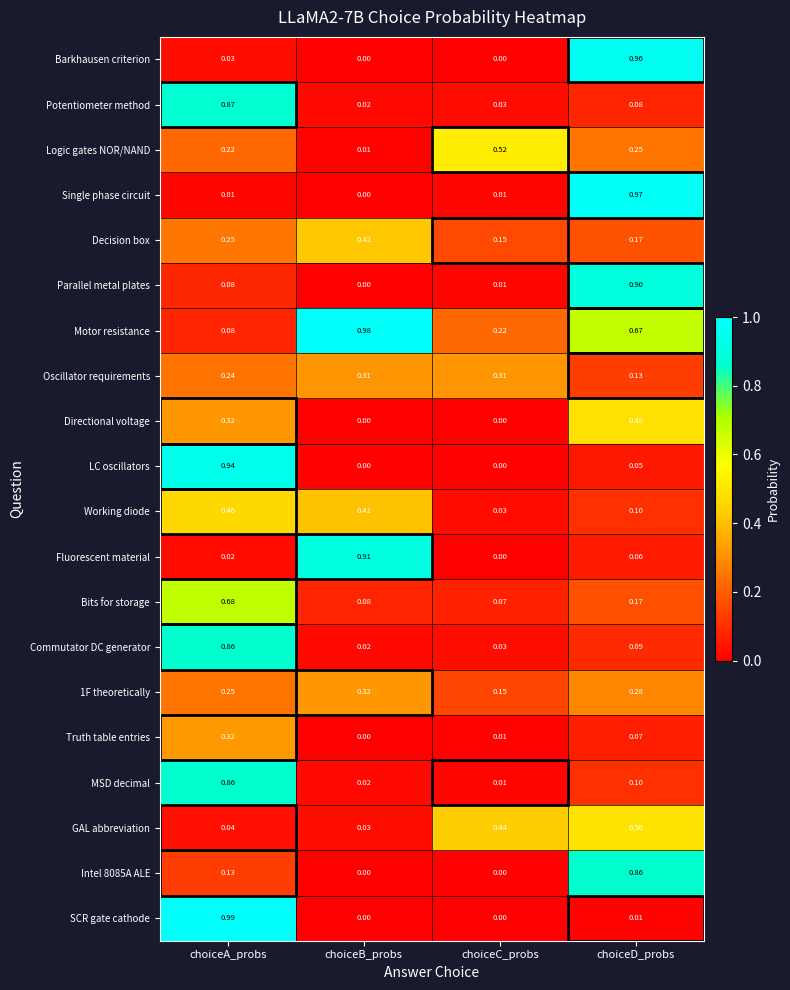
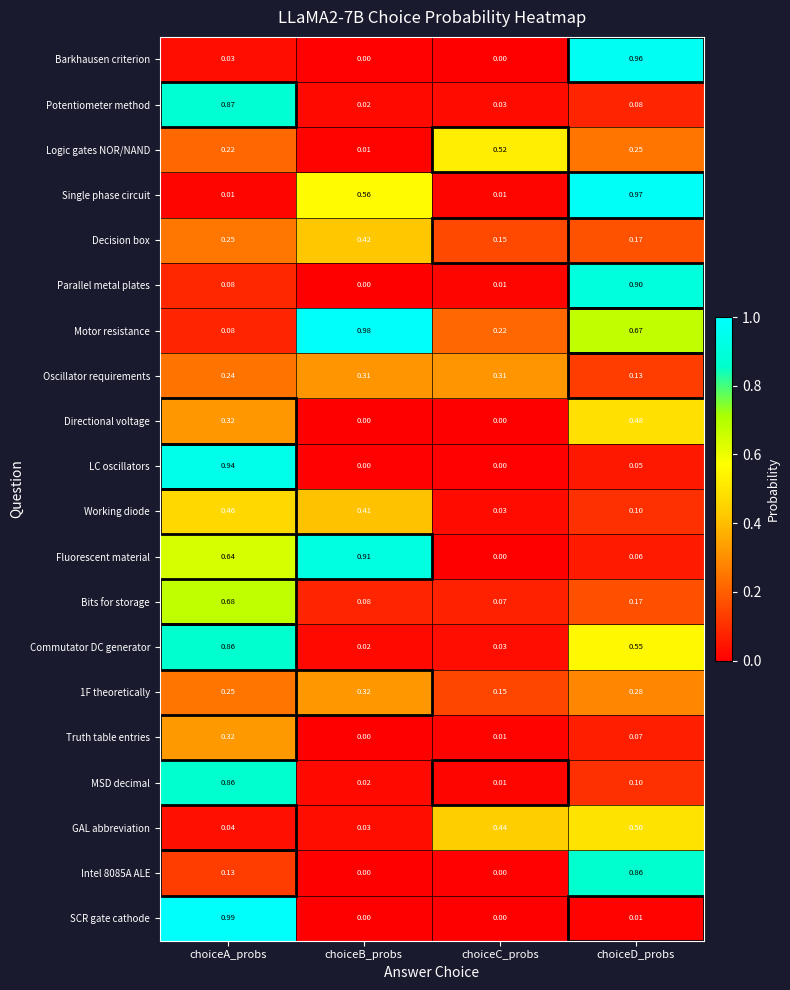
  {
    "Barkhausen criterion": {
      "choiceA_probs": 0.03,
      "choiceB_probs": 0.00,
      "choiceC_probs": 0.00,
      "choiceD_probs": 0.96
    },
    "Potentiometer method": {
      "choiceA_probs": 0.87,
      "choiceB_probs": 0.02,
      "choiceC_probs": 0.03,
      "choiceD_probs": 0.08
    },
    "Logic gates NOR/NAND": {
      "choiceA_probs": 0.22,
      "choiceB_probs": 0.01,
      "choiceC_probs": 0.52,
      "choiceD_probs": 0.25
    },
    "Single phase circuit": {
      "choiceA_probs": 0.01,
-     "choiceB_probs": 0.00,
+     "choiceB_probs": 0.56,
      "choiceC_probs": 0.01,
      "choiceD_probs": 0.97
    },
    "Decision box": {
      "choiceA_probs": 0.25,
      "choiceB_probs": 0.42,
      "choiceC_probs": 0.15,
      "choiceD_probs": 0.17
    },
    "Parallel metal plates": {
      "choiceA_probs": 0.08,
      "choiceB_probs": 0.00,
      "choiceC_probs": 0.01,
      "choiceD_probs": 0.90
    },
    "Motor resistance": {
      "choiceA_probs": 0.08,
      "choiceB_probs": 0.98,
      "choiceC_probs": 0.22,
      "choiceD_probs": 0.67
    },
    "Oscillator requirements": {
      "choiceA_probs": 0.24,
      "choiceB_probs": 0.31,
      "choiceC_probs": 0.31,
      "choiceD_probs": 0.13
    },
    "Directional voltage": {
      "choiceA_probs": 0.32,
      "choiceB_probs": 0.00,
      "choiceC_probs": 0.00,
      "choiceD_probs": 0.48
    },
    "LC oscillators": {
      "choiceA_probs": 0.94,
      "choiceB_probs": 0.00,
      "choiceC_probs": 0.00,
      "choiceD_probs": 0.05
    },
    "Working diode": {
      "choiceA_probs": 0.46,
      "choiceB_probs": 0.41,
      "choiceC_probs": 0.03,
      "choiceD_probs": 0.10
    },
    "Fluorescent material": {
-     "choiceA_probs": 0.02,
+     "choiceA_probs": 0.64,
      "choiceB_probs": 0.91,
      "choiceC_probs": 0.00,
      "choiceD_probs": 0.06
    },
    "Bits for storage": {
      "choiceA_probs": 0.68,
      "choiceB_probs": 0.08,
      "choiceC_probs": 0.07,
      "choiceD_probs": 0.17
    },
    "Commutator DC generator": {
      "choiceA_probs": 0.86,
      "choiceB_probs": 0.02,
      "choiceC_probs": 0.03,
-     "choiceD_probs": 0.09
+     "choiceD_probs": 0.55
    },
    "1F theoretically": {
      "choiceA_probs": 0.25,
      "choiceB_probs": 0.32,
      "choiceC_probs": 0.15,
      "choiceD_probs": 0.28
    },
    "Truth table entries": {
      "choiceA_probs": 0.32,
      "choiceB_probs": 0.00,
      "choiceC_probs": 0.01,
      "choiceD_probs": 0.07
    },
    "MSD decimal": {
      "choiceA_probs": 0.86,
      "choiceB_probs": 0.02,
      "choiceC_probs": 0.01,
      "choiceD_probs": 0.10
    },
    "GAL abbreviation": {
      "choiceA_probs": 0.04,
      "choiceB_probs": 0.03,
      "choiceC_probs": 0.44,
      "choiceD_probs": 0.50
    },
    "Intel 8085A ALE": {
      "choiceA_probs": 0.13,
      "choiceB_probs": 0.00,
      "choiceC_probs": 0.00,
      "choiceD_probs": 0.86
    },
    "SCR gate cathode": {
      "choiceA_probs": 0.99,
      "choiceB_probs": 0.00,
      "choiceC_probs": 0.00,
      "choiceD_probs": 0.01
    }
  }
